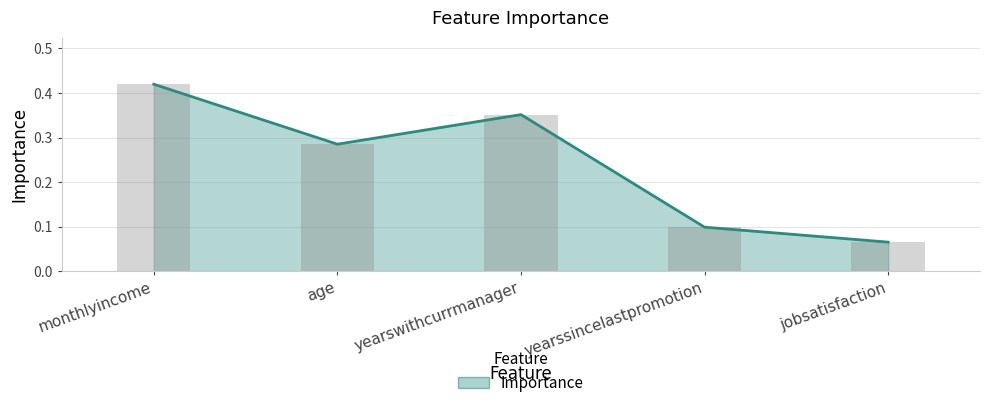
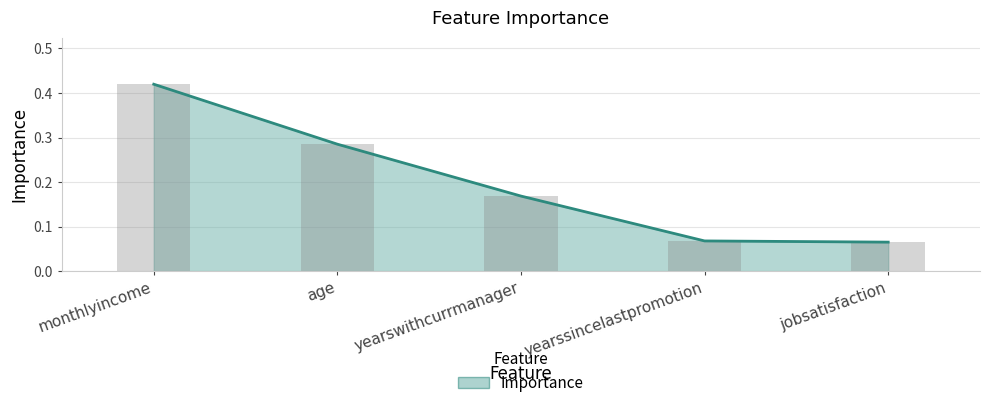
  {
    "monthlyincome": 0.42,
    "age": 0.29,
-   "yearswithcurrmanager": 0.35,
-   "yearssincelastpromotion": 0.10,
+   "yearswithcurrmanager": 0.17,
+   "yearssincelastpromotion": 0.07,
    "jobsatisfaction": 0.07
  }
